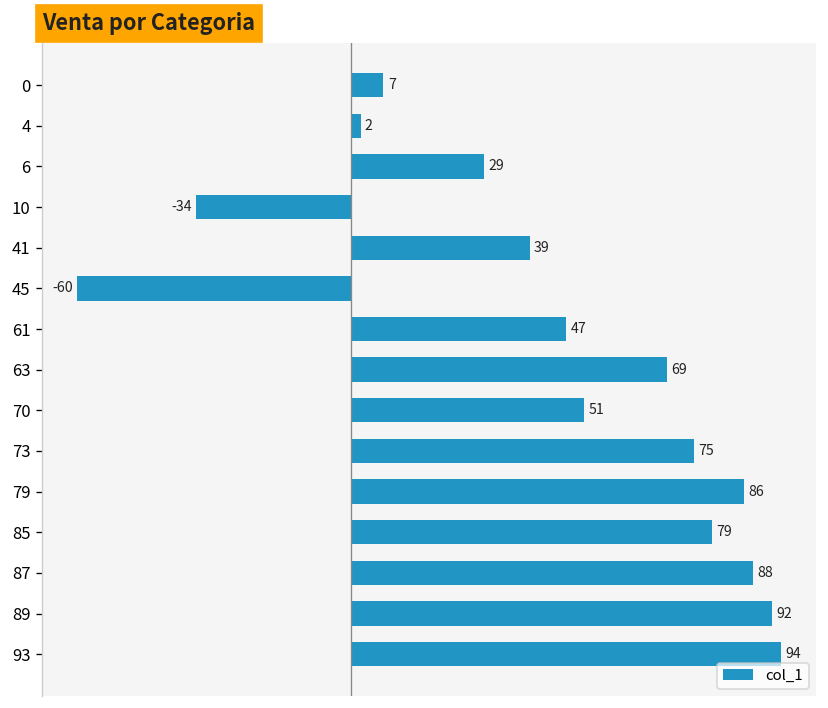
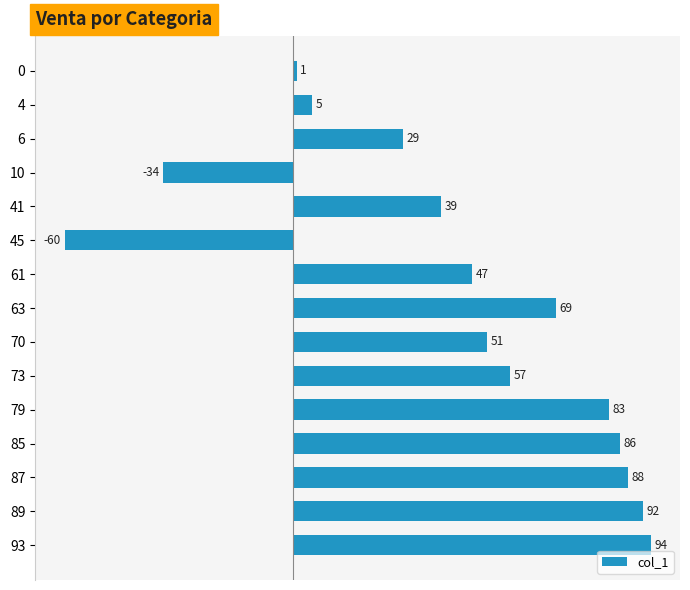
  {
-   "0": 7,
-   "4": 2,
+   "0": 1,
+   "4": 5,
    "6": 29,
    "10": -34,
    "41": 39,
    "45": -60,
    "61": 47,
    "63": 69,
    "70": 51,
-   "73": 75,
-   "79": 86,
-   "85": 79,
+   "73": 57,
+   "79": 83,
+   "85": 86,
    "87": 88,
    "89": 92
  }
